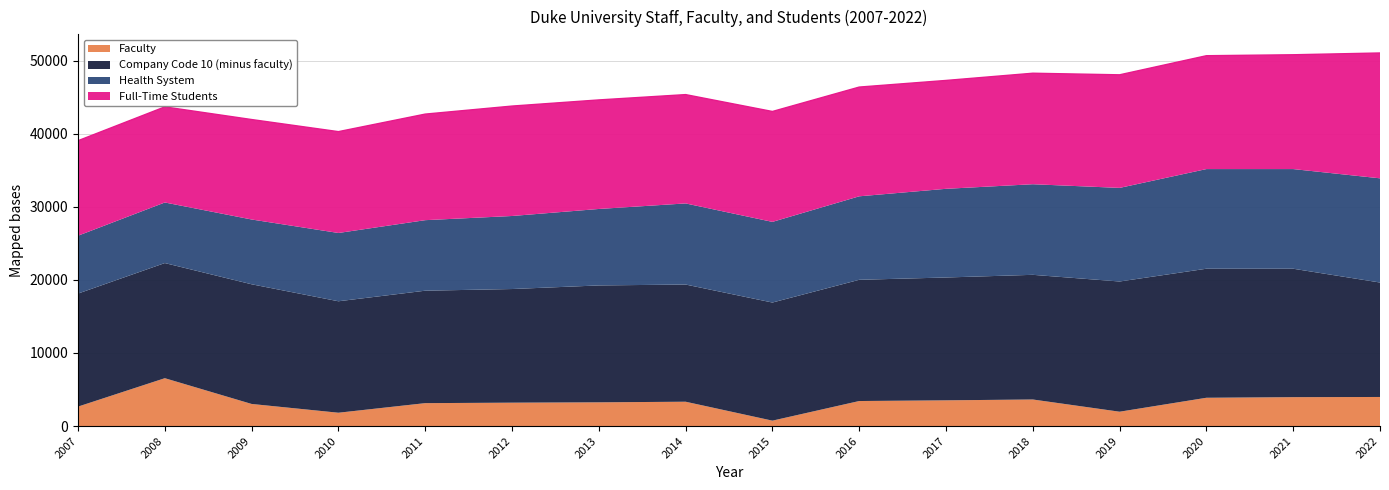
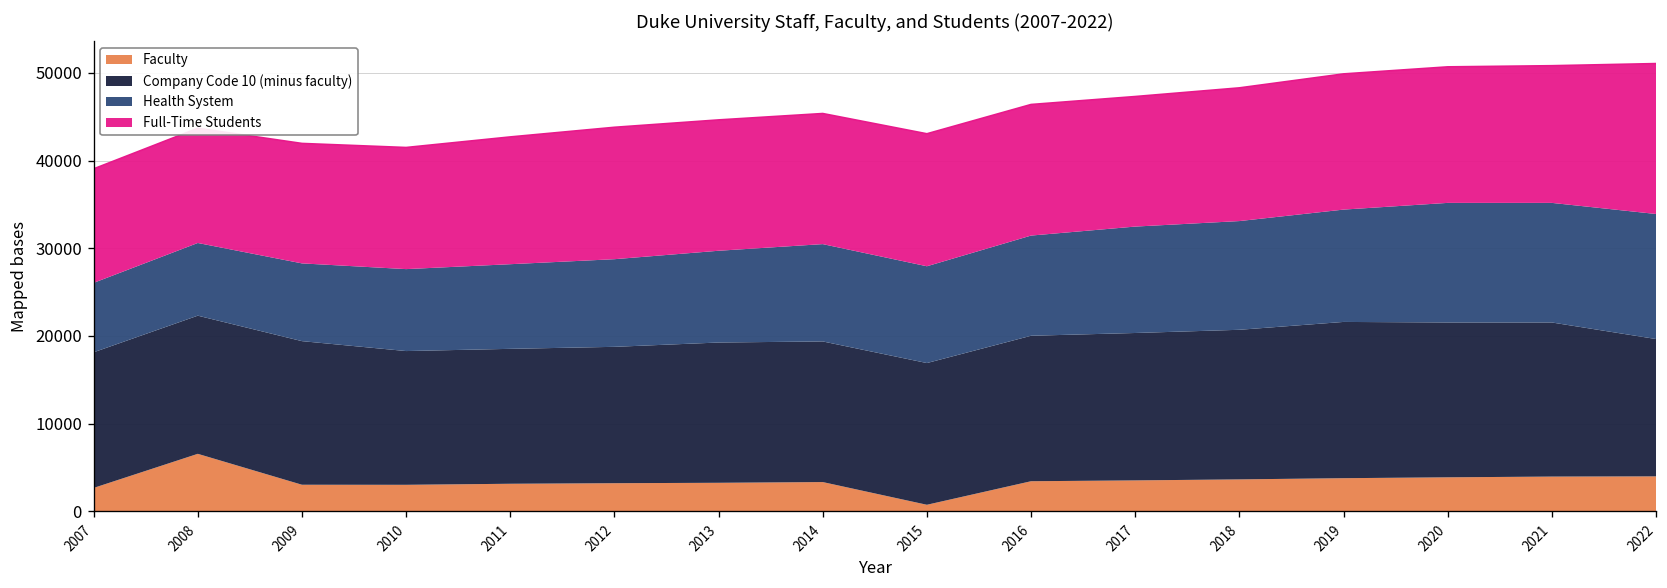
  {
    "Faculty": {
      "2007": 3000,
      "2008": 7000,
      "2009": 3000,
-     "2010": 2000,
+     "2010": 3000,
      "2011": 3000,
      "2012": 3000,
      "2013": 3000,
      "2014": 3000,
      "2015": 1000,
      "2016": 3000,
      "2017": 4000,
      "2018": 4000,
-     "2019": 2000,
+     "2019": 4000,
      "2020": 4000,
      "2021": 4000,
      "2022": 4000
    },
    "Company Code 10 (minus faculty)": {
      "2007": 15000,
      "2008": 16000,
      "2009": 16000,
      "2010": 15000,
      "2011": 15000,
      "2012": 16000,
      "2013": 16000,
      "2014": 16000,
      "2015": 16000,
      "2016": 17000,
      "2017": 17000,
      "2018": 17000,
      "2019": 18000,
      "2020": 18000,
      "2021": 18000,
      "2022": 16000
    },
    "Health System": {
      "2007": 8000,
      "2008": 8000,
      "2009": 9000,
      "2010": 9000,
      "2011": 10000,
      "2012": 10000,
      "2013": 10000,
      "2014": 11000,
      "2015": 11000,
      "2016": 11000,
      "2017": 12000,
      "2018": 12000,
      "2019": 13000,
      "2020": 14000,
      "2021": 14000,
      "2022": 14000
    },
    "Full-Time Students": {
      "2007": 13000,
      "2008": 13000,
      "2009": 14000,
      "2010": 14000,
      "2011": 15000,
      "2012": 15000,
      "2013": 15000,
      "2014": 15000,
      "2015": 15000,
      "2016": 15000,
      "2017": 15000,
      "2018": 15000,
      "2019": 15000,
      "2020": 16000,
      "2021": 16000,
      "2022": 17000
    }
  }
